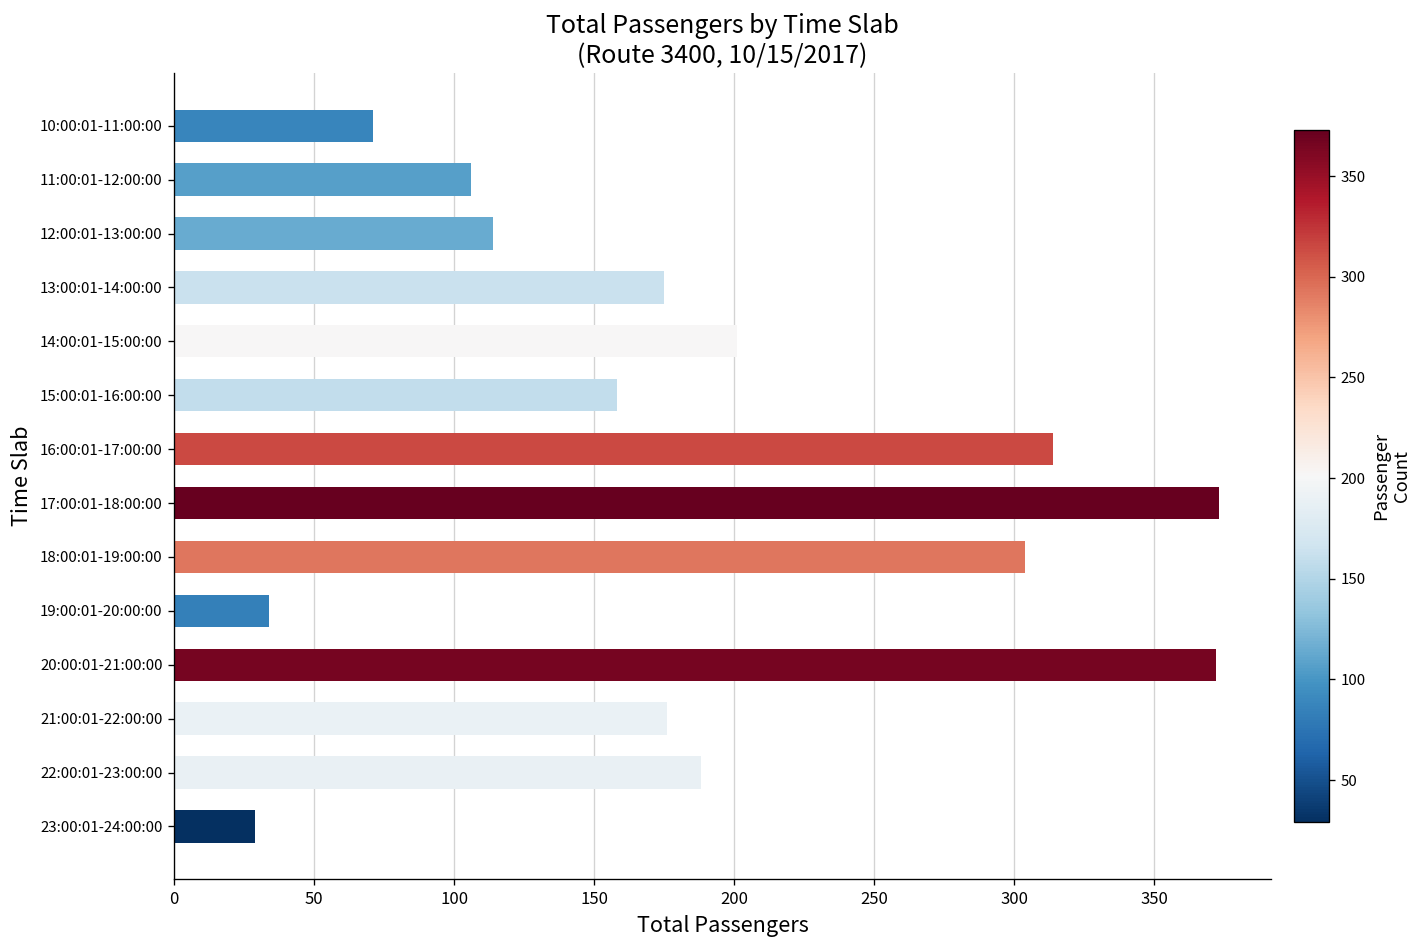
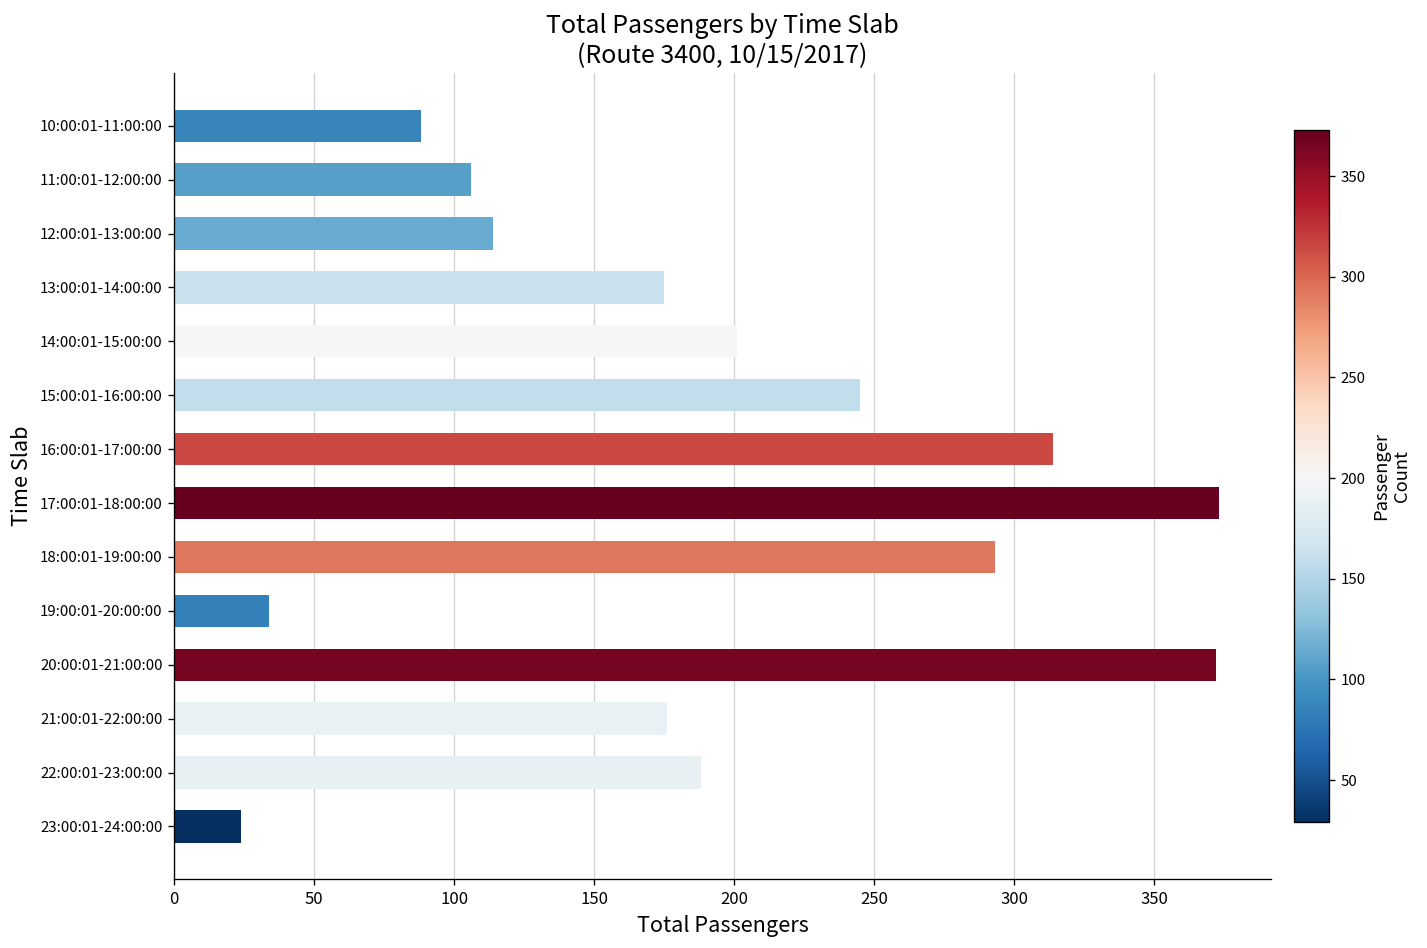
  {
-   "10:00:01-11:00:00": 71,
+   "10:00:01-11:00:00": 88,
    "11:00:01-12:00:00": 106,
    "12:00:01-13:00:00": 114,
    "13:00:01-14:00:00": 175,
    "14:00:01-15:00:00": 201,
-   "15:00:01-16:00:00": 158,
+   "15:00:01-16:00:00": 245,
    "16:00:01-17:00:00": 314,
    "17:00:01-18:00:00": 373,
-   "18:00:01-19:00:00": 304,
+   "18:00:01-19:00:00": 293,
    "19:00:01-20:00:00": 34,
    "20:00:01-21:00:00": 372,
    "21:00:01-22:00:00": 176,
    "22:00:01-23:00:00": 188,
-   "23:00:01-24:00:00": 29
+   "23:00:01-24:00:00": 24
  }
